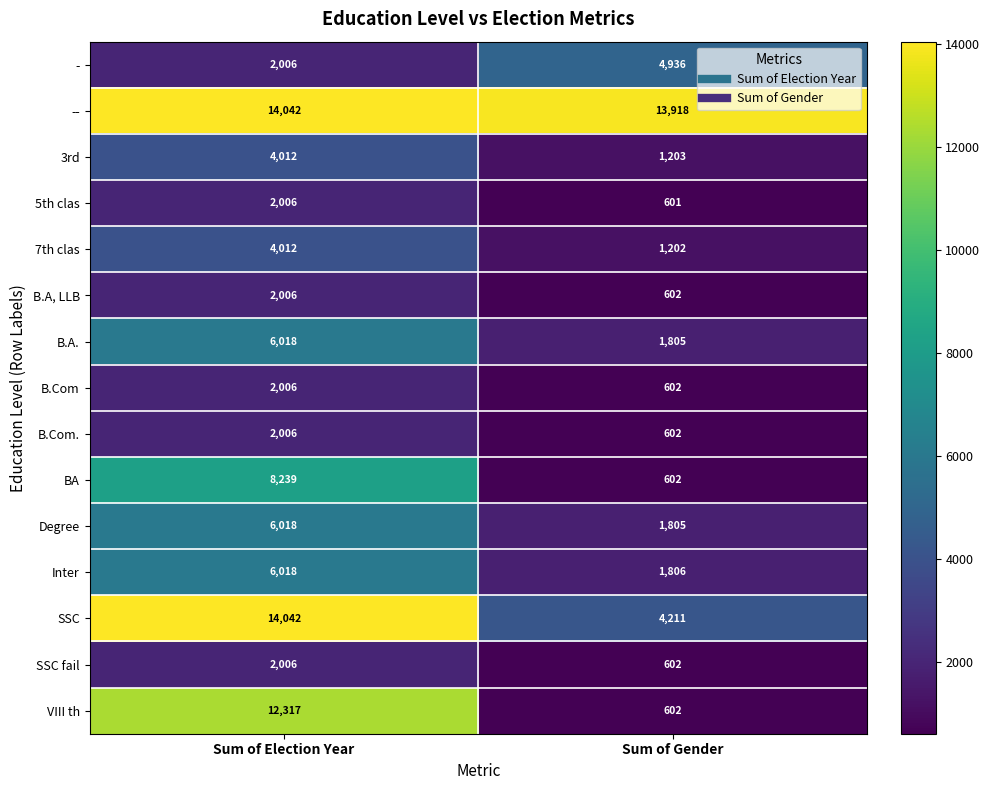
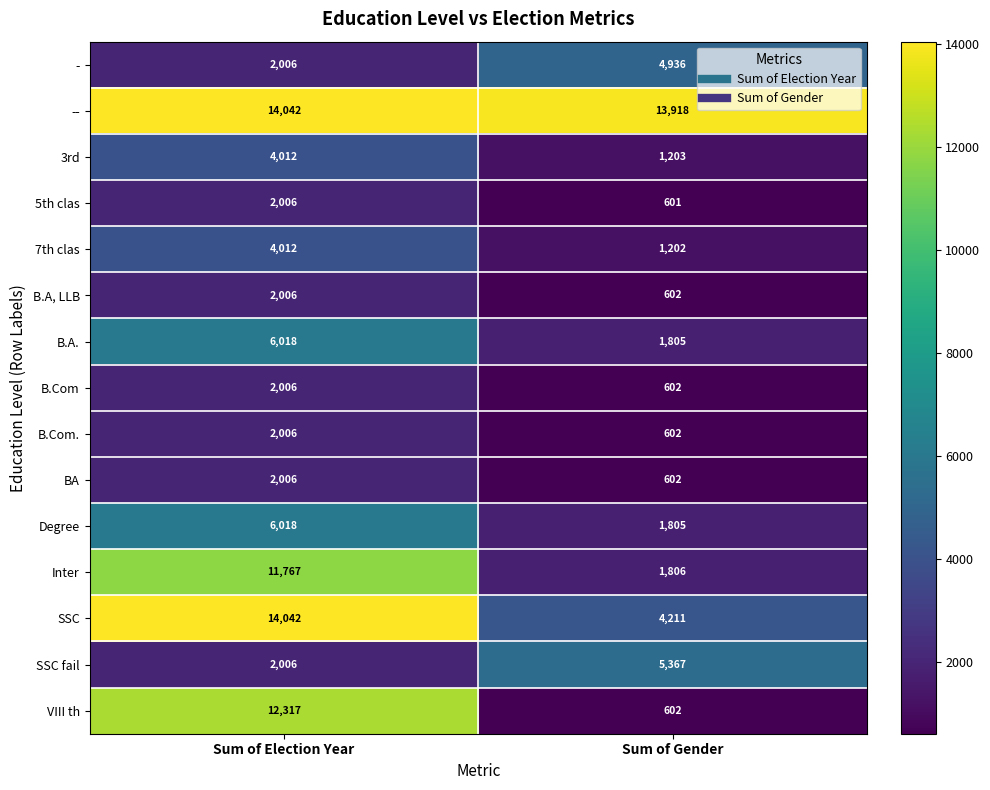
  {
    "-": {
      "Sum of Election Year": "2,006",
      "Sum of Gender": "4,936"
    },
    "--": {
      "Sum of Election Year": "14,042",
      "Sum of Gender": "13,918"
    },
    "3rd": {
      "Sum of Election Year": "4,012",
      "Sum of Gender": "1,203"
    },
    "5th clas": {
      "Sum of Election Year": "2,006",
      "Sum of Gender": "601"
    },
    "7th clas": {
      "Sum of Election Year": "4,012",
      "Sum of Gender": "1,202"
    },
    "B.A, LLB": {
      "Sum of Election Year": "2,006",
      "Sum of Gender": "602"
    },
    "B.A.": {
      "Sum of Election Year": "6,018",
      "Sum of Gender": "1,805"
    },
    "B.Com": {
      "Sum of Election Year": "2,006",
      "Sum of Gender": "602"
    },
    "B.Com.": {
      "Sum of Election Year": "2,006",
      "Sum of Gender": "602"
    },
    "BA": {
-     "Sum of Election Year": "8,239",
+     "Sum of Election Year": "2,006",
      "Sum of Gender": "602"
    },
    "Degree": {
      "Sum of Election Year": "6,018",
      "Sum of Gender": "1,805"
    },
    "Inter": {
-     "Sum of Election Year": "6,018",
+     "Sum of Election Year": "11,767",
      "Sum of Gender": "1,806"
    },
    "SSC": {
      "Sum of Election Year": "14,042",
      "Sum of Gender": "4,211"
    },
    "SSC fail": {
      "Sum of Election Year": "2,006",
-     "Sum of Gender": "602"
+     "Sum of Gender": "5,367"
    },
    "VIII th": {
      "Sum of Election Year": "12,317",
      "Sum of Gender": "602"
    }
  }
